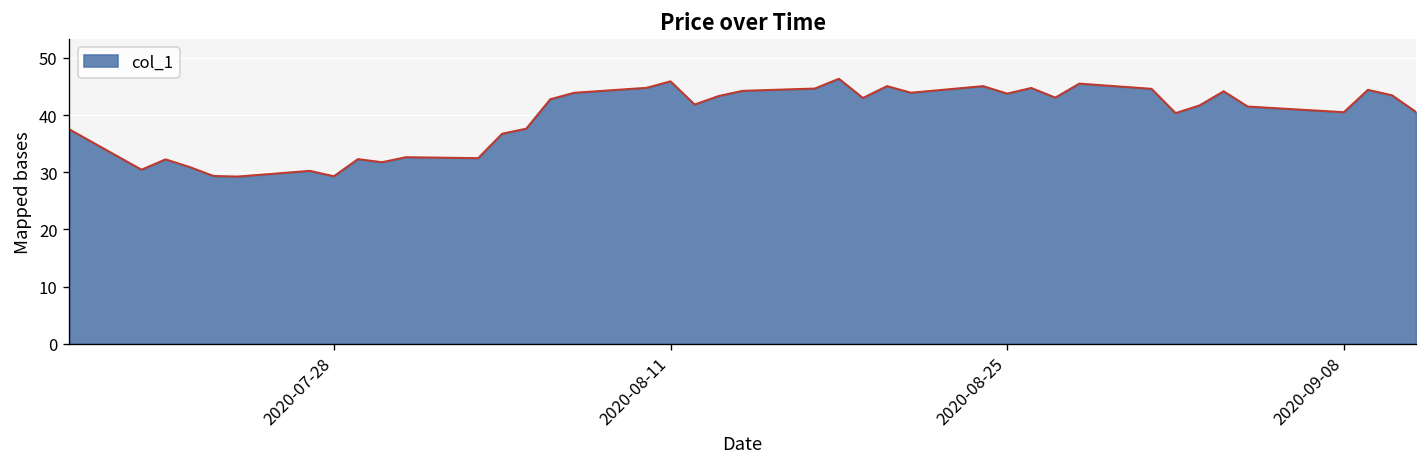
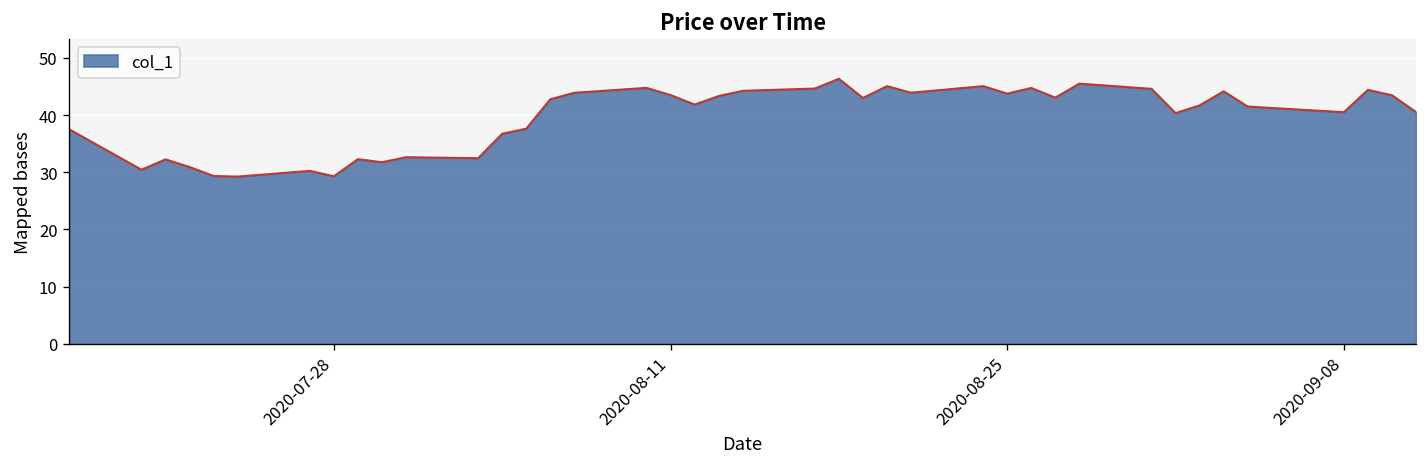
  {
    "2020-07-28": 29,
-   "2020-08-11": 46,
+   "2020-08-11": 44,
    "2020-08-25": 44,
    "2020-09-08": 41
  }
